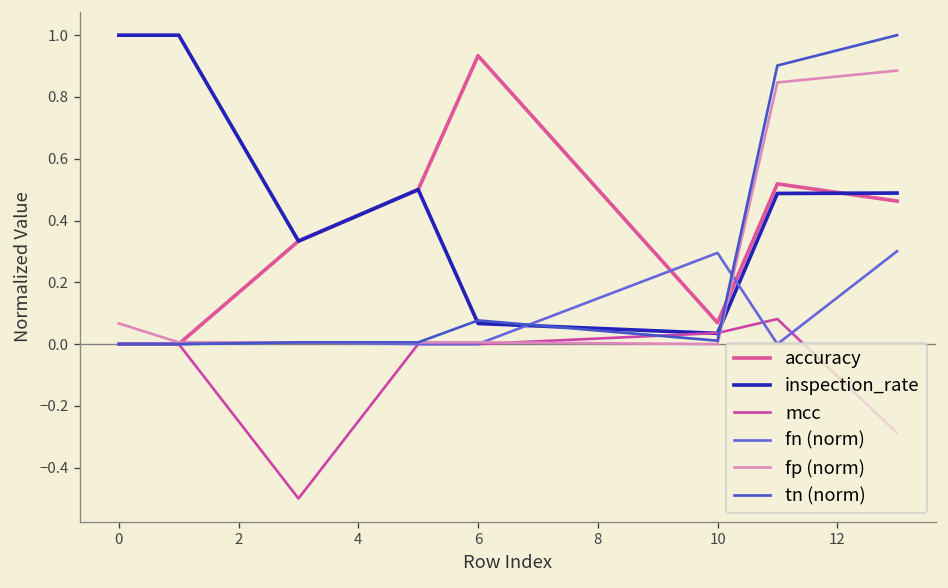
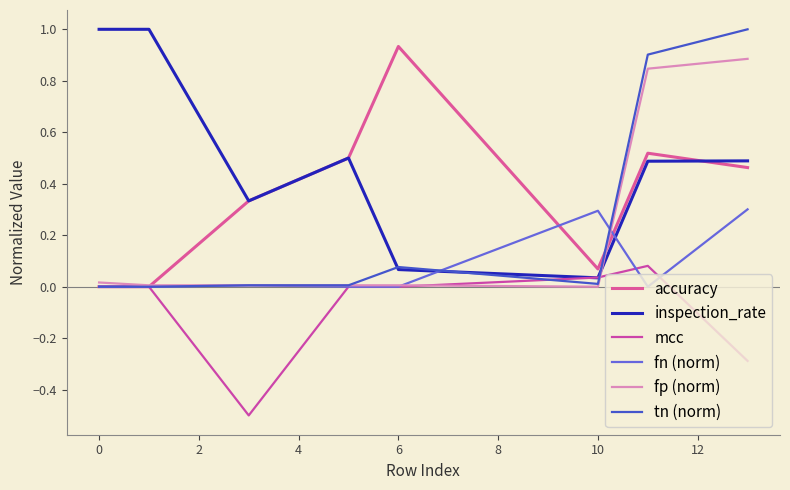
  {
    "inspection_rate": {
      "0": 1.00,
      "6": 0.07
    },
    "fp (norm)": {
-     "0": 0.07,
+     "0": 0.02,
      "10": 0.00
    }
  }
